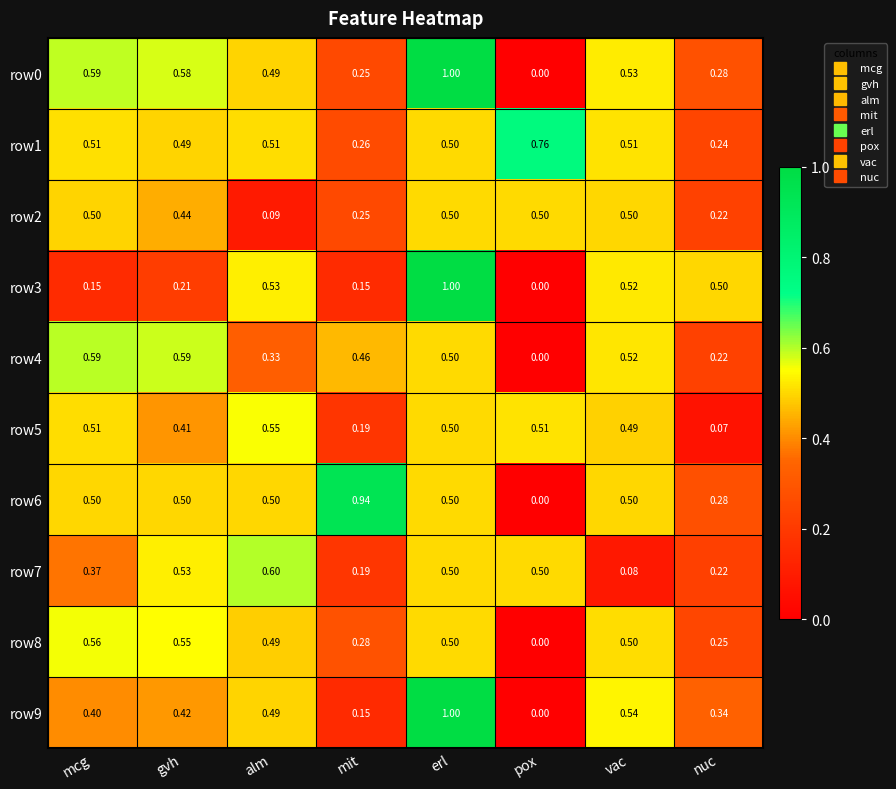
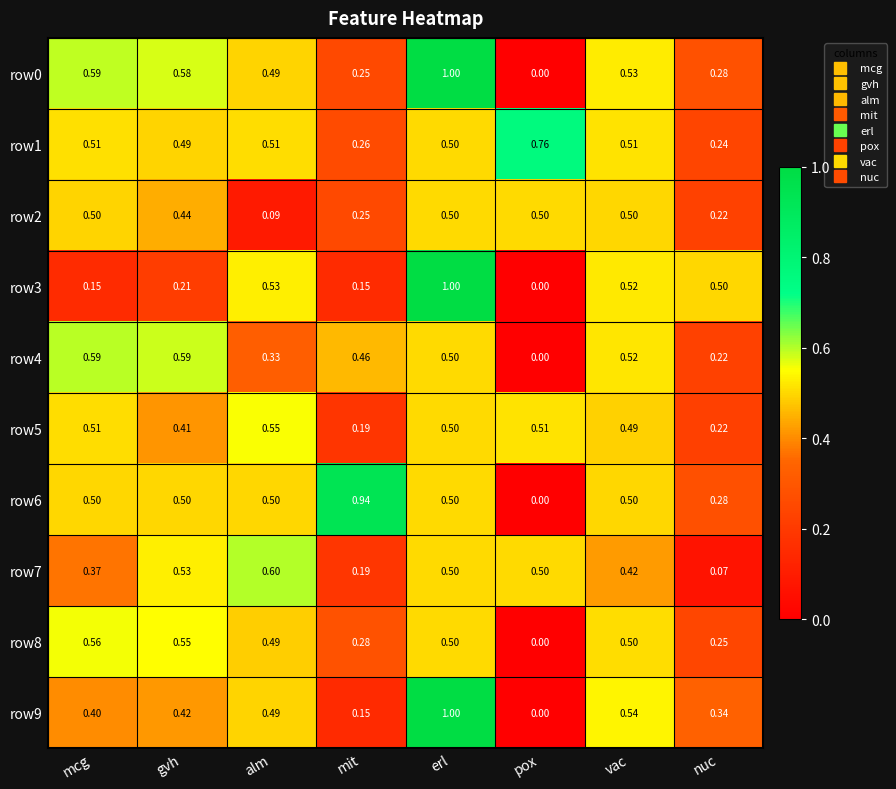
  {
    "row0": {
      "mcg": 0.59,
      "gvh": 0.58,
      "alm": 0.49,
      "mit": 0.25,
      "erl": 1.00,
      "pox": 0.00,
      "vac": 0.53,
      "nuc": 0.28
    },
    "row1": {
      "mcg": 0.51,
      "gvh": 0.49,
      "alm": 0.51,
      "mit": 0.26,
      "erl": 0.50,
      "pox": 0.76,
      "vac": 0.51,
      "nuc": 0.24
    },
    "row2": {
      "mcg": 0.50,
      "gvh": 0.44,
      "alm": 0.09,
      "mit": 0.25,
      "erl": 0.50,
      "pox": 0.50,
      "vac": 0.50,
      "nuc": 0.22
    },
    "row3": {
      "mcg": 0.15,
      "gvh": 0.21,
      "alm": 0.53,
      "mit": 0.15,
      "erl": 1.00,
      "pox": 0.00,
      "vac": 0.52,
      "nuc": 0.50
    },
    "row4": {
      "mcg": 0.59,
      "gvh": 0.59,
      "alm": 0.33,
      "mit": 0.46,
      "erl": 0.50,
      "pox": 0.00,
      "vac": 0.52,
      "nuc": 0.22
    },
    "row5": {
      "mcg": 0.51,
      "gvh": 0.41,
      "alm": 0.55,
      "mit": 0.19,
      "erl": 0.50,
      "pox": 0.51,
      "vac": 0.49,
-     "nuc": 0.07
+     "nuc": 0.22
    },
    "row6": {
      "mcg": 0.50,
      "gvh": 0.50,
      "alm": 0.50,
      "mit": 0.94,
      "erl": 0.50,
      "pox": 0.00,
      "vac": 0.50,
      "nuc": 0.28
    },
    "row7": {
      "mcg": 0.37,
      "gvh": 0.53,
      "alm": 0.60,
      "mit": 0.19,
      "erl": 0.50,
      "pox": 0.50,
-     "vac": 0.08,
-     "nuc": 0.22
+     "vac": 0.42,
+     "nuc": 0.07
    },
    "row8": {
      "mcg": 0.56,
      "gvh": 0.55,
      "alm": 0.49,
      "mit": 0.28,
      "erl": 0.50,
      "pox": 0.00,
      "vac": 0.50,
      "nuc": 0.25
    },
    "row9": {
      "mcg": 0.40,
      "gvh": 0.42,
      "alm": 0.49,
      "mit": 0.15,
      "erl": 1.00,
      "pox": 0.00,
      "vac": 0.54,
      "nuc": 0.34
    }
  }
